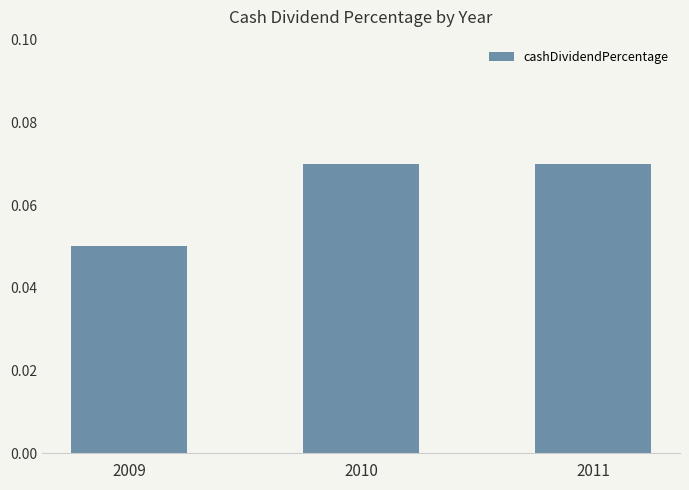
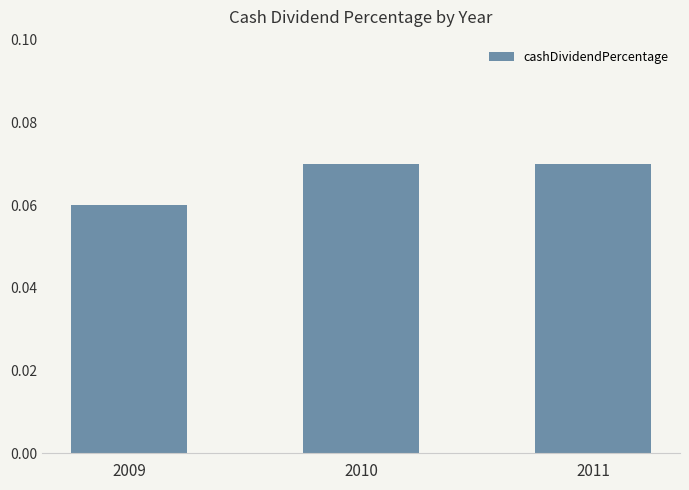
  {
-   "2009": 0.05,
+   "2009": 0.06,
    "2010": 0.07,
    "2011": 0.07
  }
